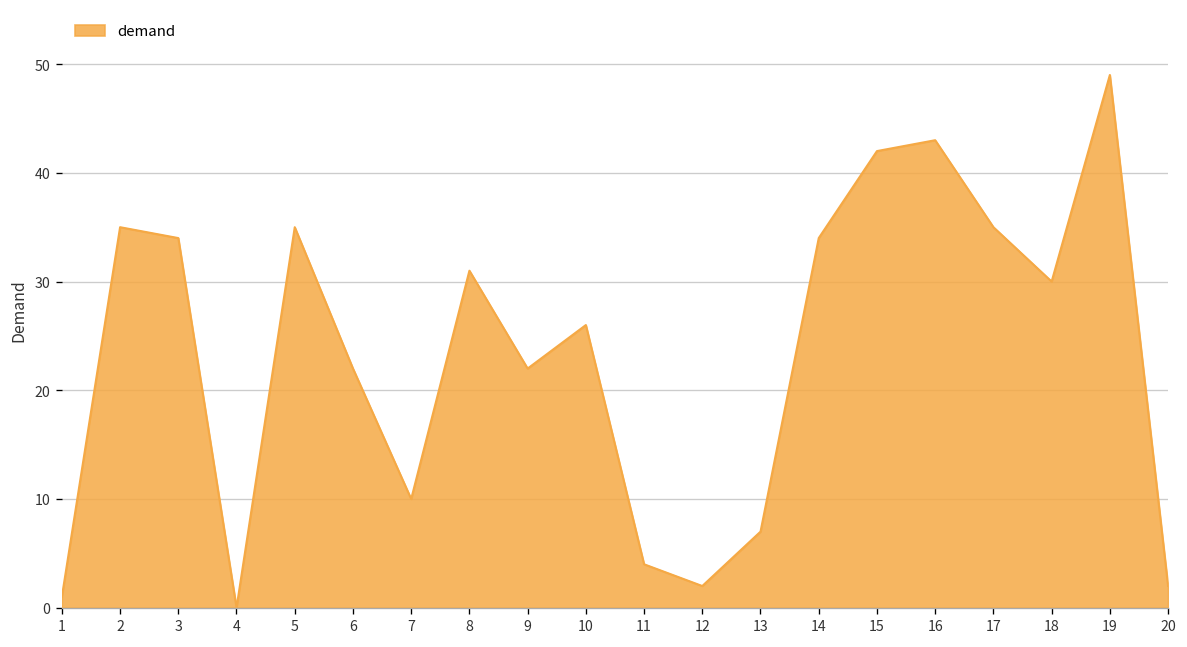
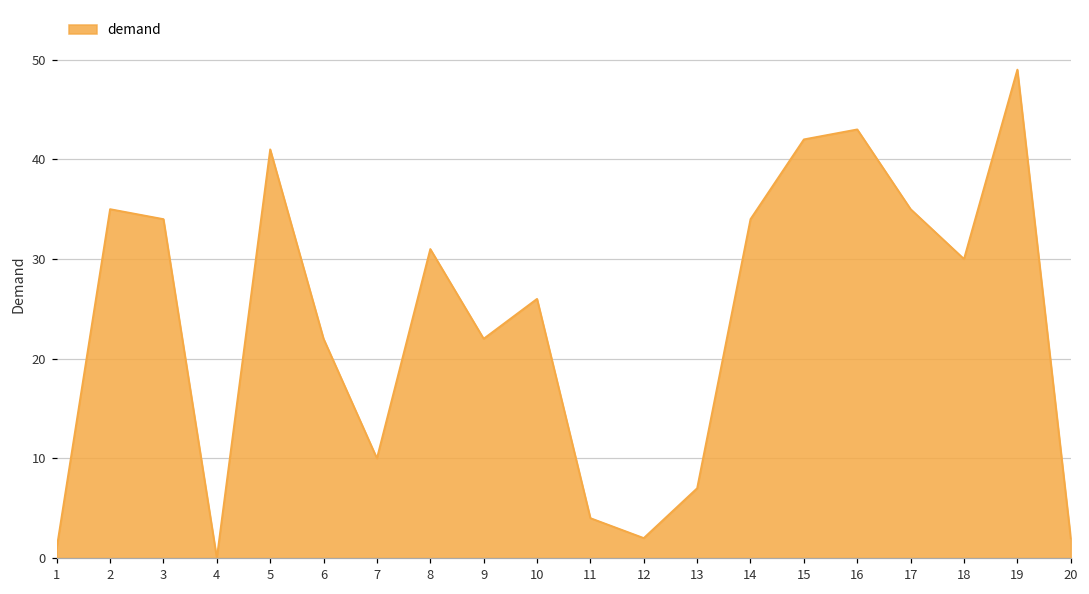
  {
    "1": 1,
    "2": 35,
    "3": 34,
    "4": 0,
-   "5": 35,
+   "5": 41,
    "6": 22,
    "7": 10,
    "8": 31,
    "9": 22,
    "10": 26,
    "11": 4,
    "12": 2,
    "13": 7,
    "14": 34,
    "15": 42,
    "16": 43,
    "17": 35,
    "18": 30,
    "19": 49,
    "20": 2
  }
